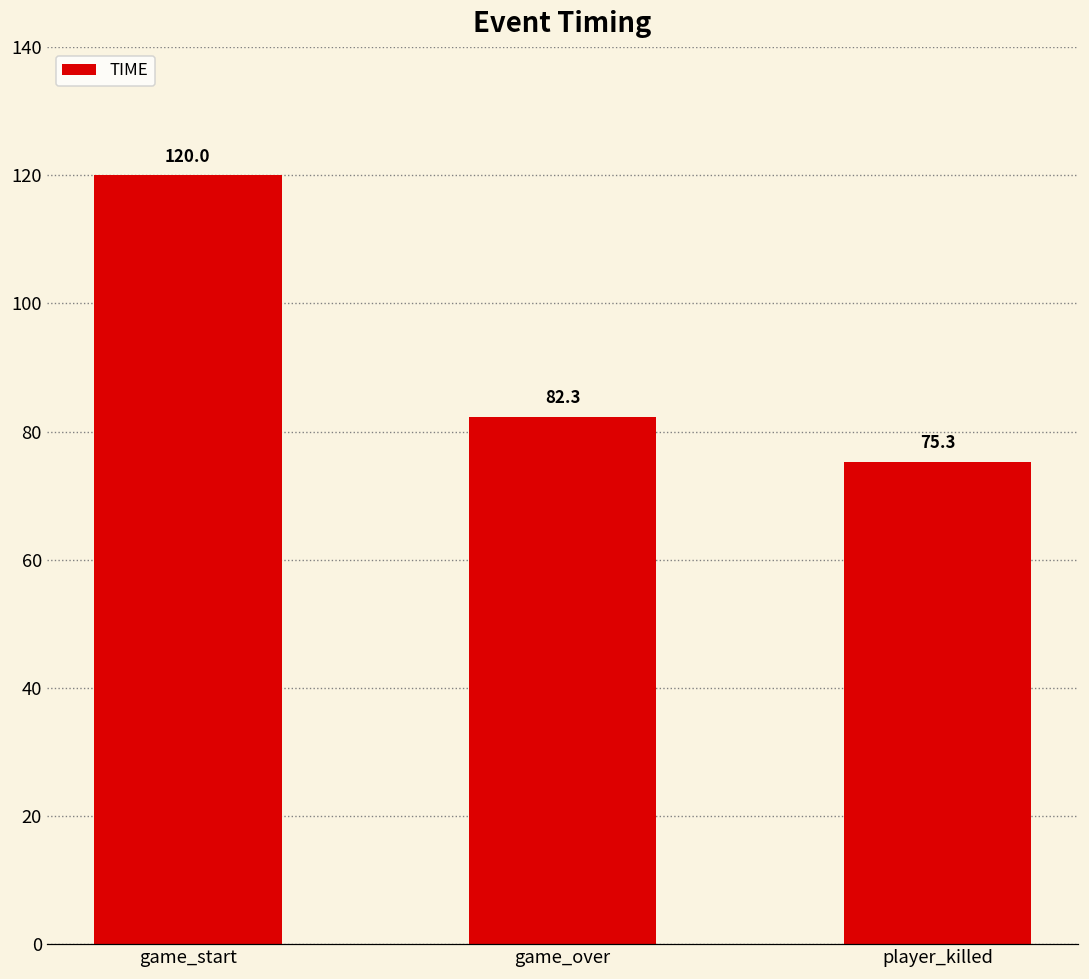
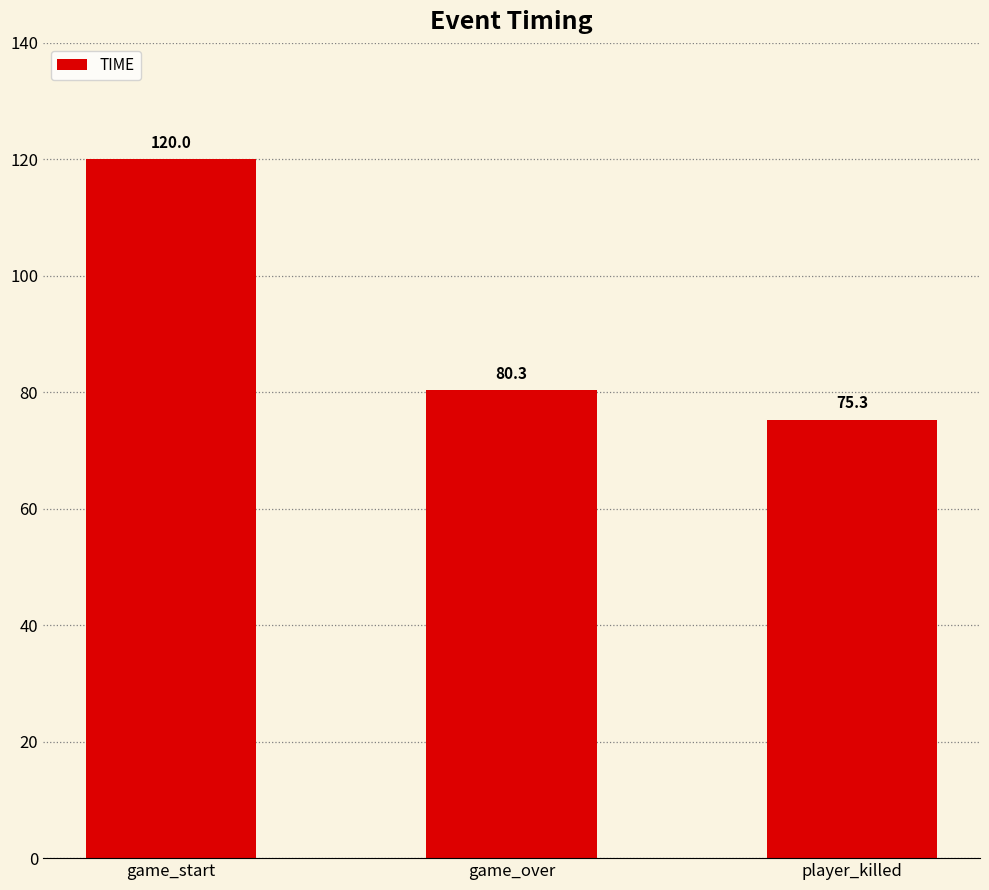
  {
    "game_start": 120.0,
-   "game_over": 82.3,
+   "game_over": 80.3,
    "player_killed": 75.3
  }
